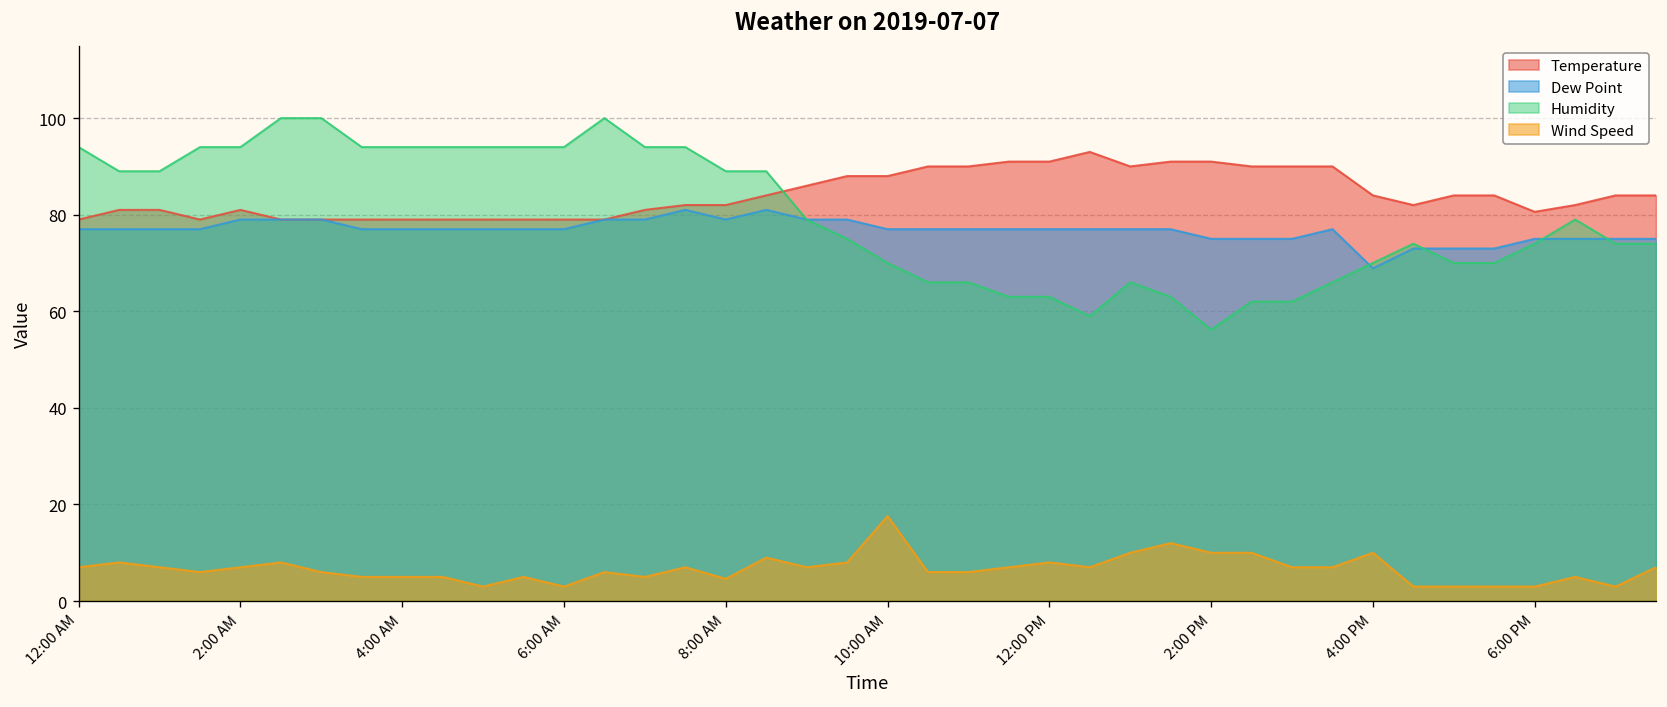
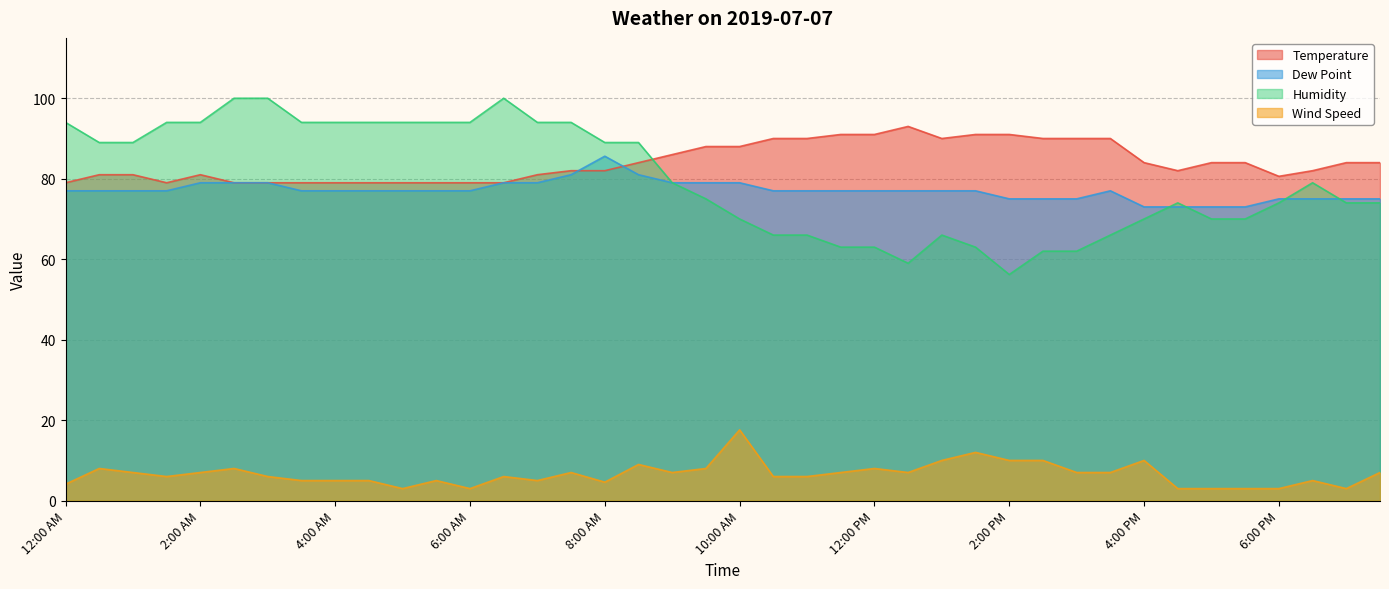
  {
    "Temperature": {
      "12:00 AM": 79,
      "2:00 AM": 81,
      "4:00 AM": 79,
      "6:00 AM": 79,
      "8:00 AM": 82,
      "10:00 AM": 88,
      "12:00 PM": 91,
      "2:00 PM": 91,
      "4:00 PM": 84,
      "6:00 PM": 81
    },
    "Dew Point": {
      "12:00 AM": 77,
      "2:00 AM": 79,
      "4:00 AM": 77,
      "6:00 AM": 77,
-     "8:00 AM": 79,
-     "10:00 AM": 77,
+     "8:00 AM": 86,
+     "10:00 AM": 79,
      "12:00 PM": 77,
      "2:00 PM": 75,
-     "4:00 PM": 69,
+     "4:00 PM": 73,
      "6:00 PM": 75
    },
    "Humidity": {
      "12:00 AM": 94,
      "2:00 AM": 94,
      "4:00 AM": 94,
      "6:00 AM": 94,
      "8:00 AM": 89,
      "10:00 AM": 70,
      "12:00 PM": 63,
      "2:00 PM": 56,
      "4:00 PM": 70,
      "6:00 PM": 74
    },
    "Wind Speed": {
-     "12:00 AM": 7,
+     "12:00 AM": 4,
      "2:00 AM": 7,
      "4:00 AM": 5,
      "6:00 AM": 3,
      "8:00 AM": 5,
      "10:00 AM": 18,
      "12:00 PM": 8,
      "2:00 PM": 10,
      "4:00 PM": 10,
      "6:00 PM": 3
    }
  }
